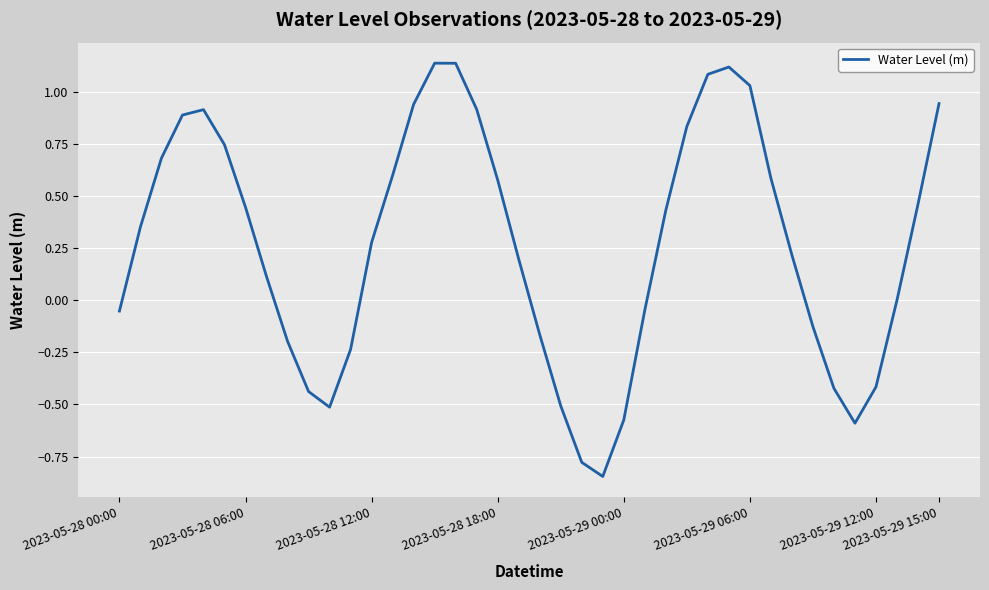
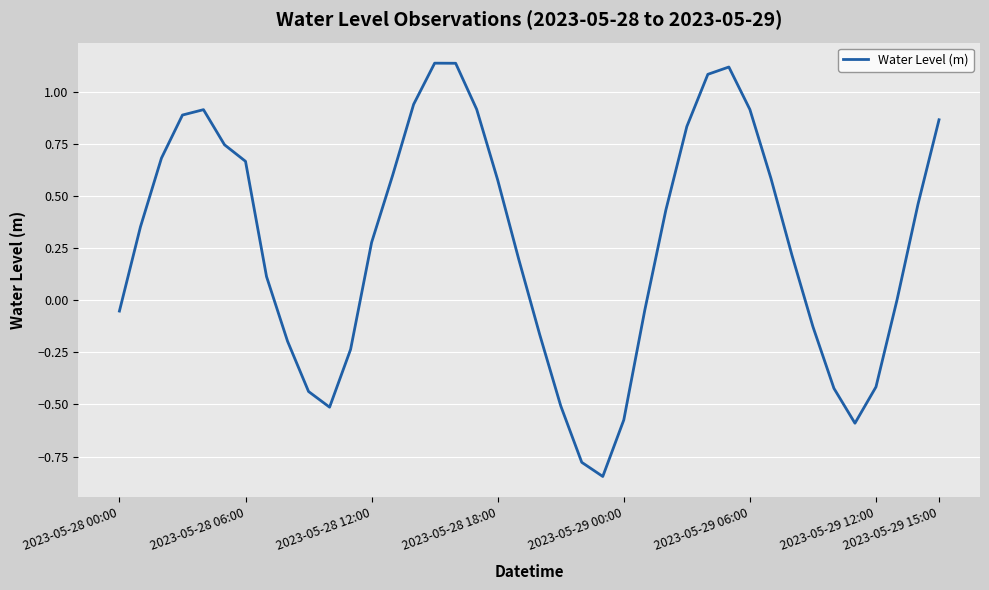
  {
    "2023-05-28 00:00": -0.05,
-   "2023-05-28 06:00": 0.45,
+   "2023-05-28 06:00": 0.67,
    "2023-05-28 12:00": 0.28,
    "2023-05-28 18:00": 0.58,
    "2023-05-29 00:00": -0.57,
-   "2023-05-29 06:00": 1.03,
+   "2023-05-29 06:00": 0.91,
    "2023-05-29 12:00": -0.42,
-   "2023-05-29 15:00": 0.94
+   "2023-05-29 15:00": 0.87
  }
